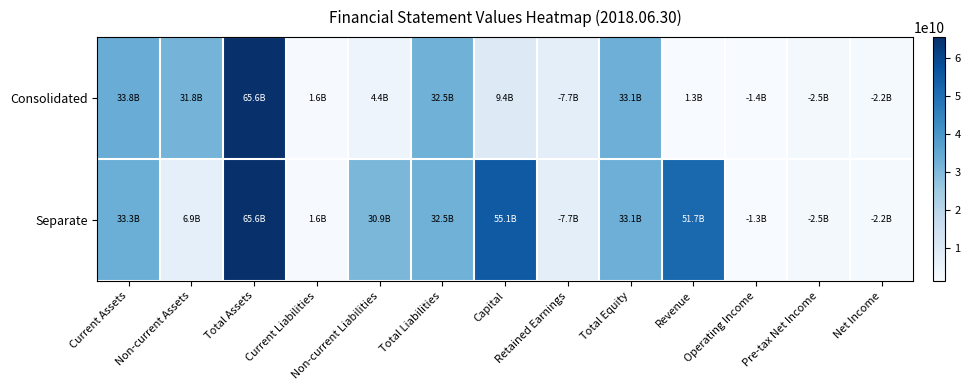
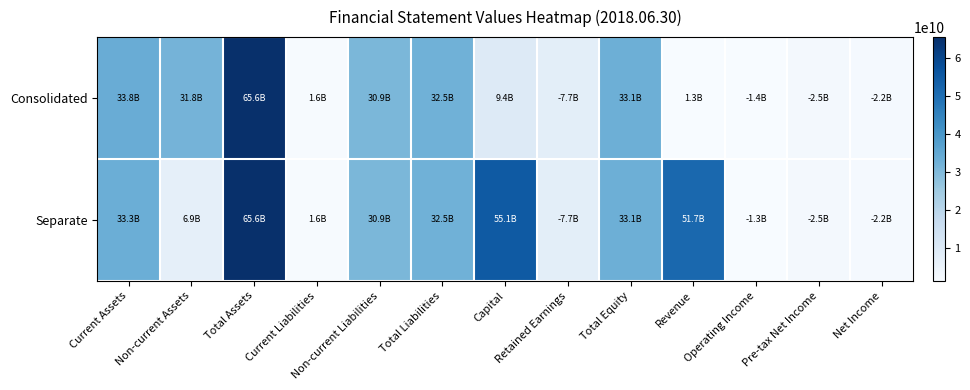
  {
    "Consolidated": {
      "Current Assets": "33.8B",
      "Non-current Assets": "31.8B",
      "Total Assets": "65.6B",
      "Current Liabilities": "1.6B",
-     "Non-current Liabilities": "4.4B",
+     "Non-current Liabilities": "30.9B",
      "Total Liabilities": "32.5B",
      "Capital": "9.4B",
      "Retained Earnings": "-7.7B",
      "Total Equity": "33.1B",
      "Revenue": "1.3B",
      "Operating Income": "-1.4B",
      "Pre-tax Net Income": "-2.5B",
      "Net Income": "-2.2B"
    },
    "Separate": {
      "Current Assets": "33.3B",
      "Non-current Assets": "6.9B",
      "Total Assets": "65.6B",
      "Current Liabilities": "1.6B",
      "Non-current Liabilities": "30.9B",
      "Total Liabilities": "32.5B",
      "Capital": "55.1B",
      "Retained Earnings": "-7.7B",
      "Total Equity": "33.1B",
      "Revenue": "51.7B",
      "Operating Income": "-1.3B",
      "Pre-tax Net Income": "-2.5B",
      "Net Income": "-2.2B"
    }
  }
